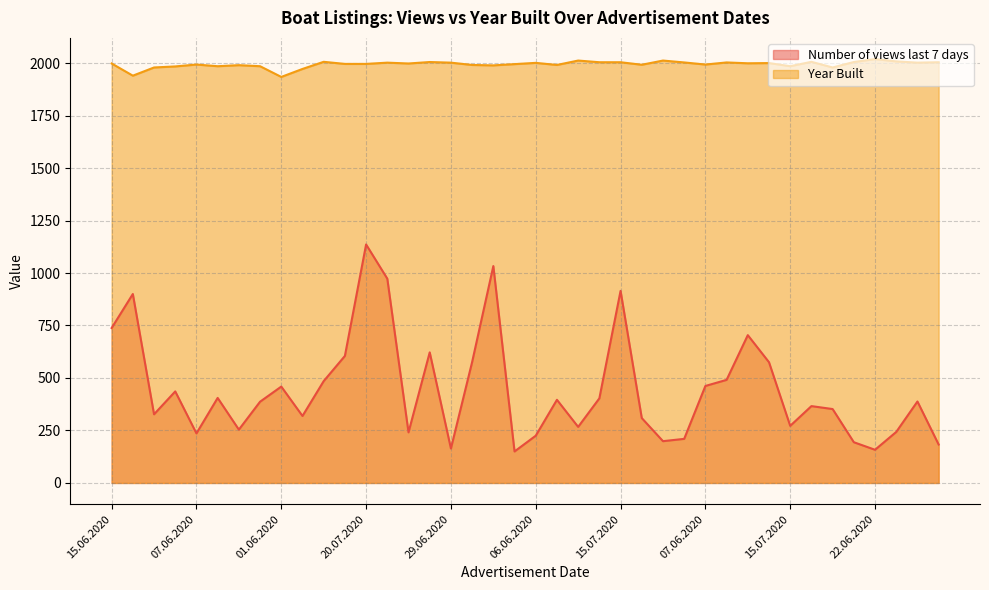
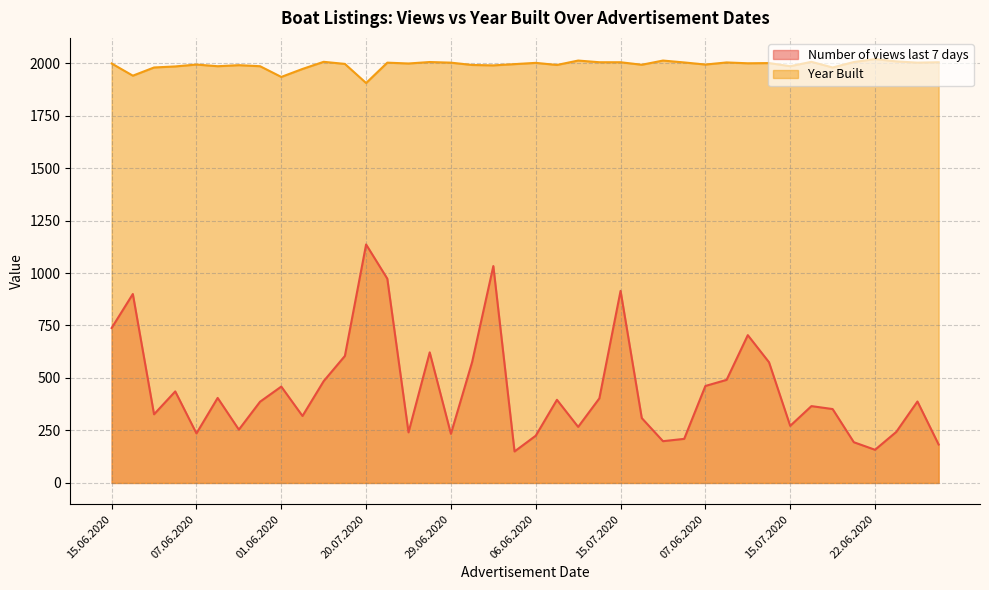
  {
    "Number of views last 7 days": {
      "01.06.2020": 460,
      "20.07.2020": 1140,
-     "29.06.2020": 160
+     "29.06.2020": 230
    },
    "Year Built": {
      "01.06.2020": 1930,
-     "20.07.2020": 2000,
+     "20.07.2020": 1910,
      "29.06.2020": 2000
    }
  }
